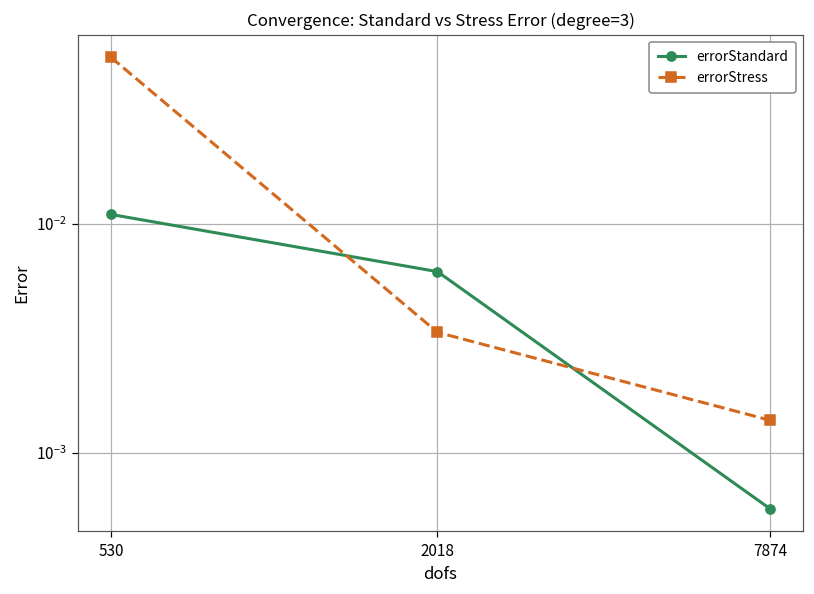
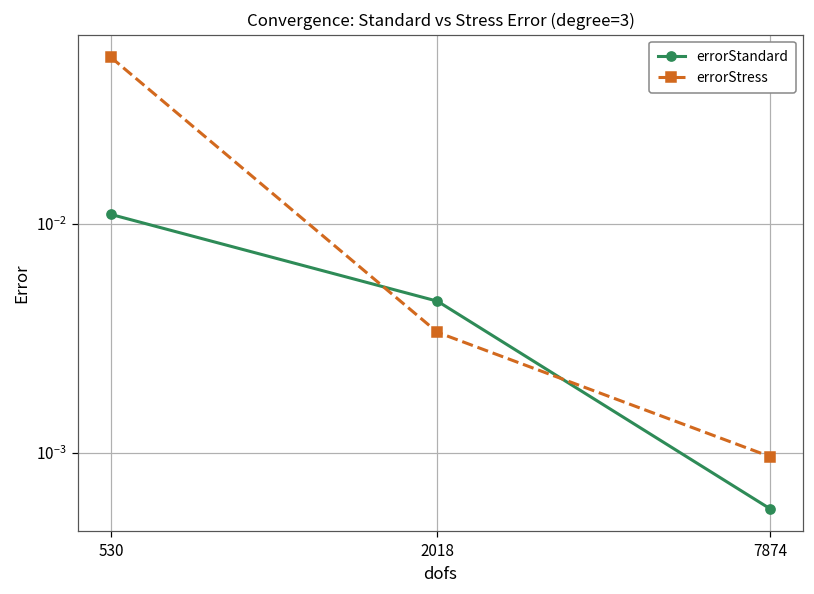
  {
    "errorStandard": {
      "530": 0.011,
-     "2018": 0.0062,
+     "2018": 0.0046,
      "7874": 0.00057
    },
    "errorStress": {
      "530": 0.053,
      "2018": 0.0034,
-     "7874": 0.0014
+     "7874": 0.0010
    }
  }
